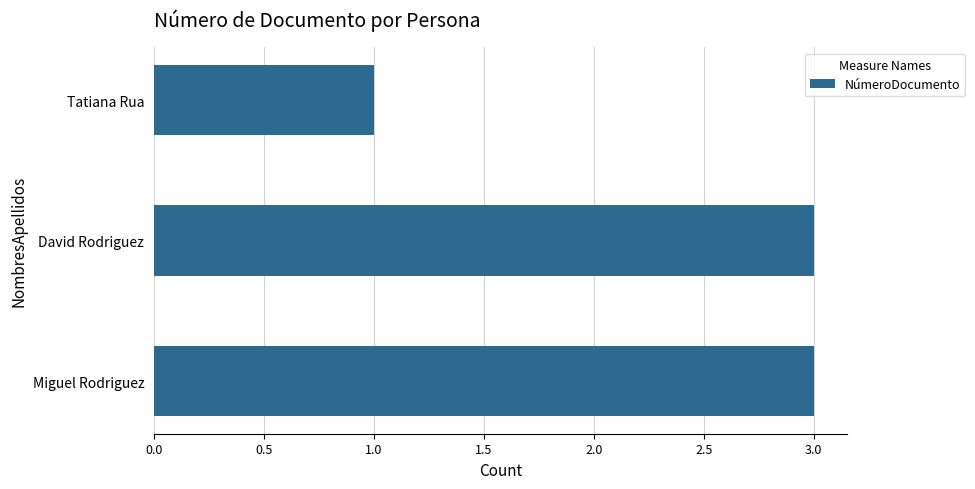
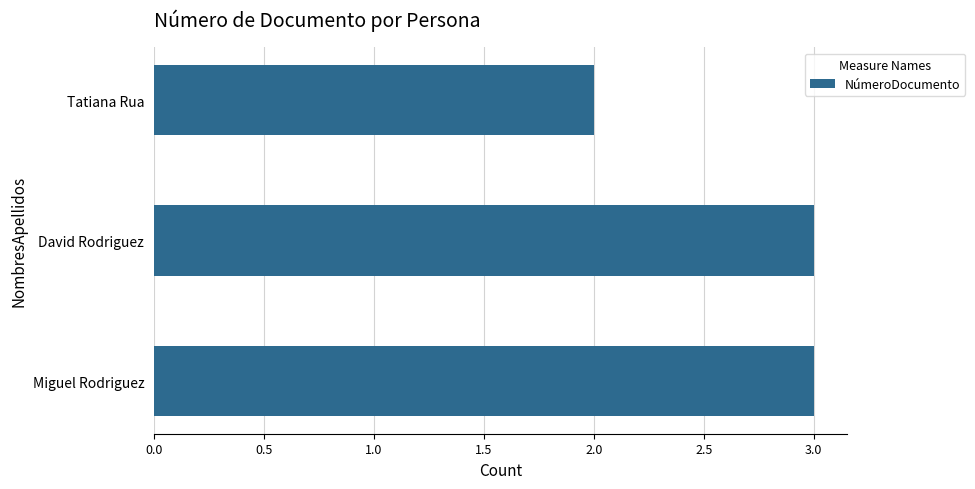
  {
-   "Tatiana Rua": 1,
+   "Tatiana Rua": 2,
    "David Rodriguez": 3,
    "Miguel Rodriguez": 3
  }
